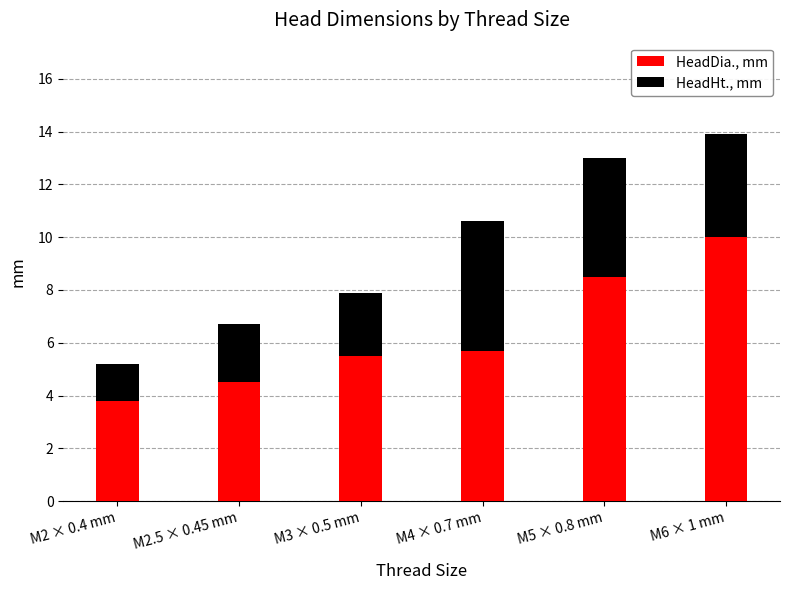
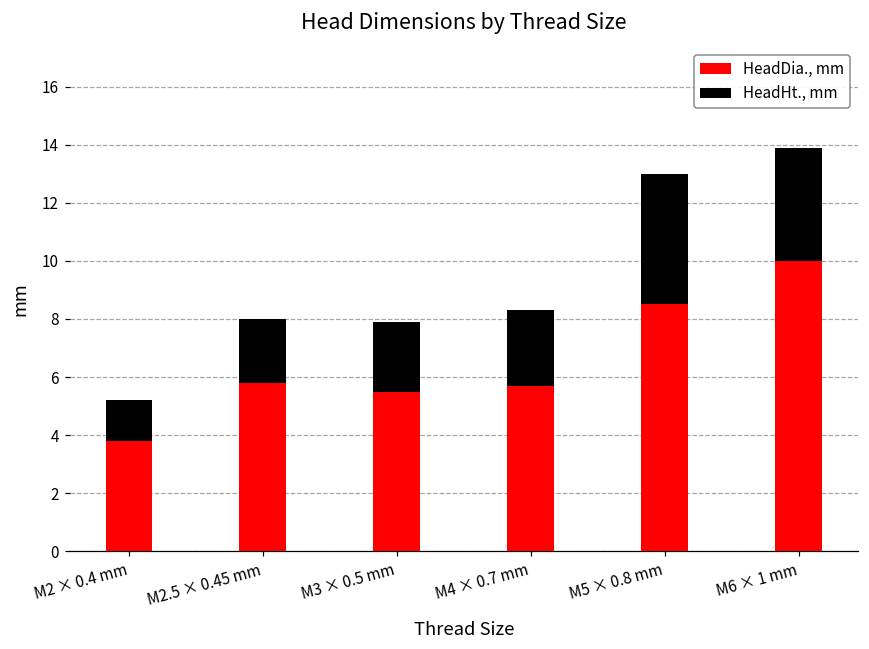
  {
    "HeadDia., mm": {
      "M2 × 0.4 mm": 3.8,
-     "M2.5 × 0.45 mm": 4.5,
+     "M2.5 × 0.45 mm": 5.8,
      "M3 × 0.5 mm": 5.5,
      "M4 × 0.7 mm": 5.7,
      "M5 × 0.8 mm": 8.5,
      "M6 × 1 mm": 10.0
    },
    "HeadHt., mm": {
      "M2 × 0.4 mm": 1.4,
      "M2.5 × 0.45 mm": 2.2,
      "M3 × 0.5 mm": 2.4,
-     "M4 × 0.7 mm": 4.9,
+     "M4 × 0.7 mm": 2.6,
      "M5 × 0.8 mm": 4.5,
      "M6 × 1 mm": 3.9
    }
  }
